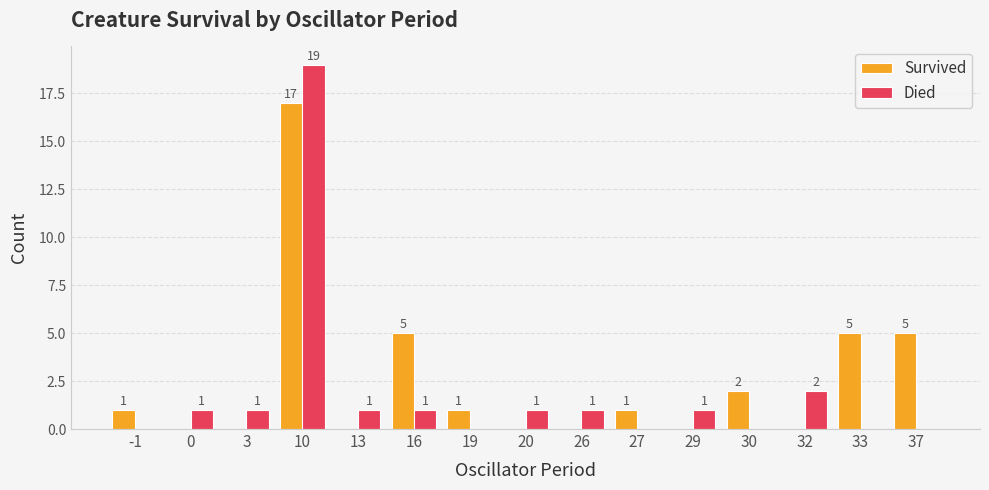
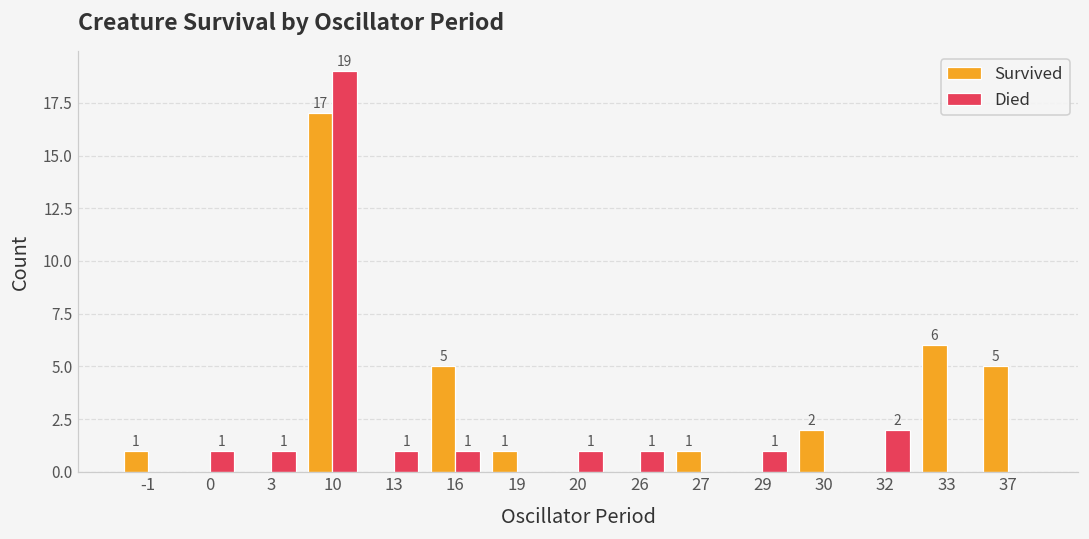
  {
    "Survived": {
      "-1": 1,
      "10": 17,
      "16": 5,
      "19": 1,
      "27": 1,
      "30": 2,
-     "33": 5,
+     "33": 6,
      "37": 5
    },
    "Died": {
      "0": 1,
      "3": 1,
      "10": 19,
      "13": 1,
      "16": 1,
      "20": 1,
      "26": 1,
      "29": 1,
      "32": 2
    }
  }
